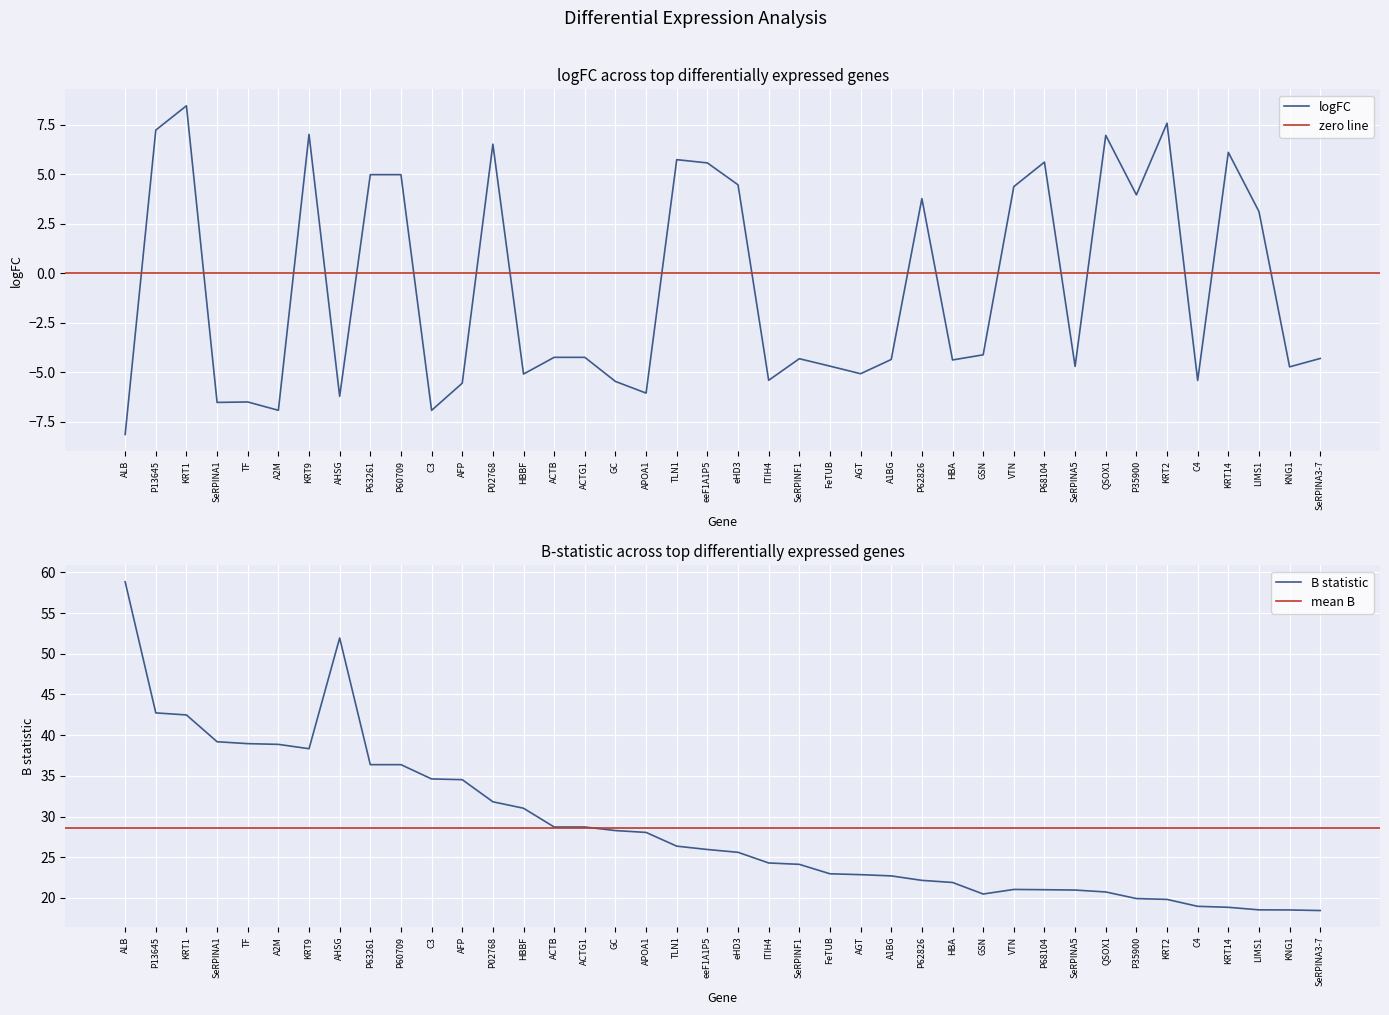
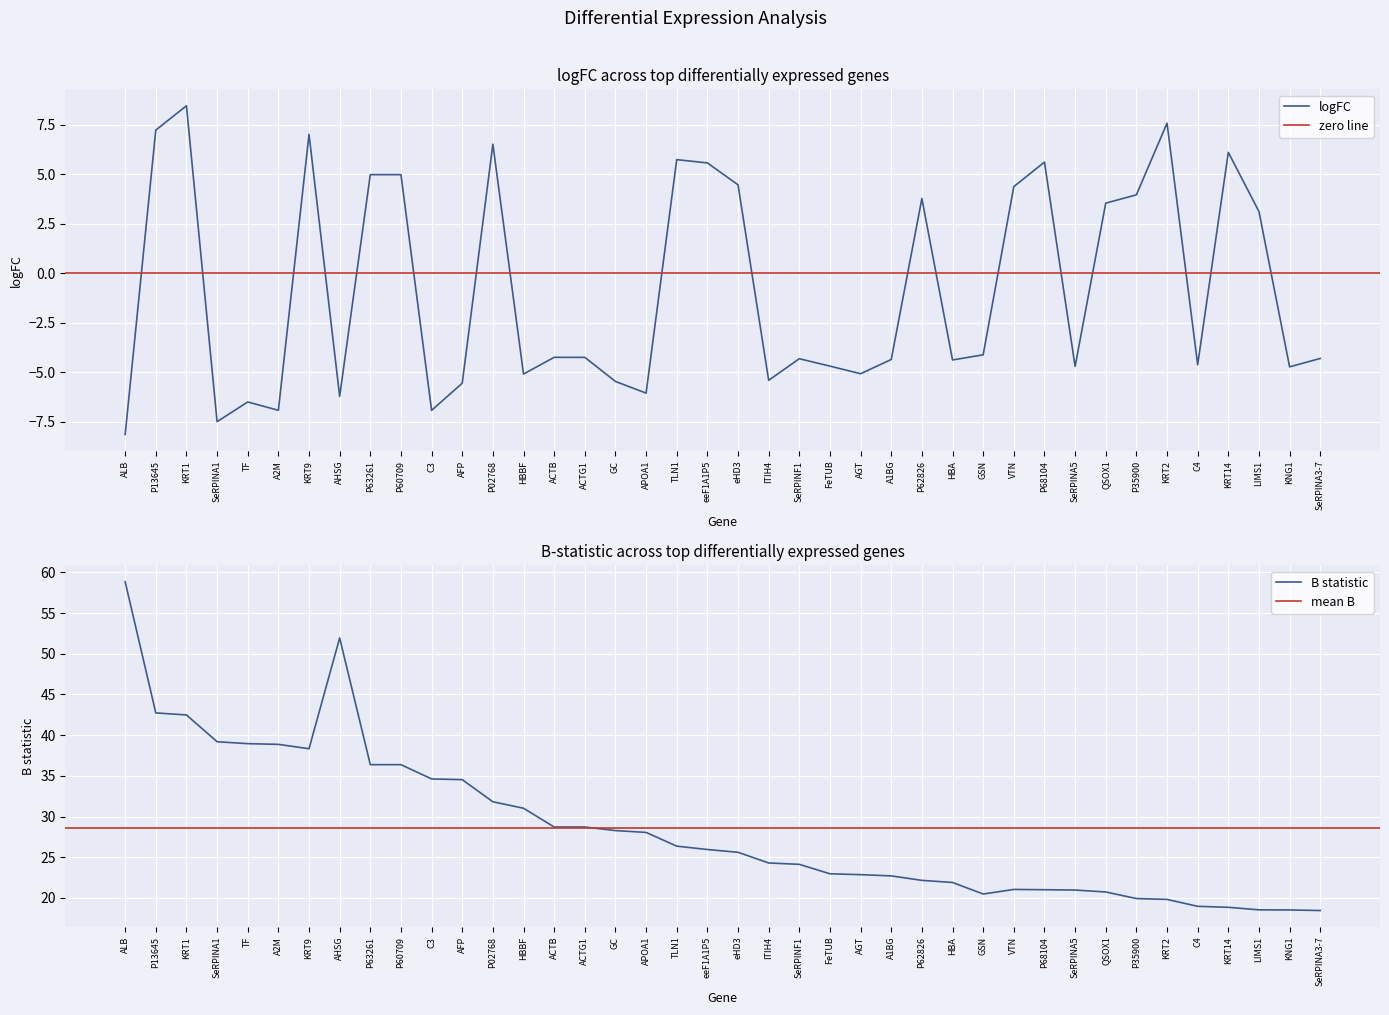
  {
    "logFC across top differentially expressed genes": {
      "ALB": -8.2,
      "P13645": 7.2,
      "KRT1": 8.5,
-     "SeRPINA1": -6.5,
+     "SeRPINA1": -7.5,
      "TF": -6.5,
      "A2M": -6.9,
      "KRT9": 7.0,
      "AHSG": -6.2,
      "P63261": 5.0,
      "P60709": 5.0,
      "C3": -6.9,
      "AFP": -5.6,
      "P02768": 6.5,
      "HBBF": -5.1,
      "ACTB": -4.3,
      "ACTG1": -4.3,
      "GC": -5.5,
      "APOA1": -6.1,
      "TLN1": 5.7,
      "eeF1A1P5": 5.6,
      "eHD3": 4.5,
      "ITIH4": -5.4,
      "SeRPINF1": -4.3,
      "FeTUB": -4.7,
      "AGT": -5.1,
      "A1BG": -4.4,
      "P62826": 3.8,
      "HBA": -4.4,
      "GSN": -4.1,
      "VTN": 4.4,
      "P68104": 5.6,
      "SeRPINA5": -4.7,
-     "QSOX1": 7.0,
+     "QSOX1": 3.5,
      "P35900": 4.0,
      "KRT2": 7.6,
-     "C4": -5.4,
+     "C4": -4.6,
      "KRT14": 6.1,
      "LIMS1": 3.1,
      "KNG1": -4.7,
      "SeRPINA3-7": -4.3
    },
    "B-statistic across top differentially expressed genes": {
      "ALB": 59,
      "P13645": 43,
      "KRT1": 42,
      "SeRPINA1": 39,
      "TF": 39,
      "A2M": 39,
      "KRT9": 38,
      "AHSG": 52,
      "P63261": 36,
      "P60709": 36,
      "C3": 35,
      "AFP": 35,
      "P02768": 32,
      "HBBF": 31,
      "ACTB": 29,
      "ACTG1": 29,
      "GC": 28,
      "APOA1": 28,
      "TLN1": 26,
      "eeF1A1P5": 26,
      "eHD3": 26,
      "ITIH4": 24,
      "SeRPINF1": 24,
      "FeTUB": 23,
      "AGT": 23,
      "A1BG": 23,
      "P62826": 22,
      "HBA": 22,
      "GSN": 20,
      "VTN": 21,
      "P68104": 21,
      "SeRPINA5": 21,
      "QSOX1": 21,
      "P35900": 20,
      "KRT2": 20,
      "C4": 19,
      "KRT14": 19,
      "LIMS1": 19,
      "KNG1": 19,
      "SeRPINA3-7": 18
    }
  }
